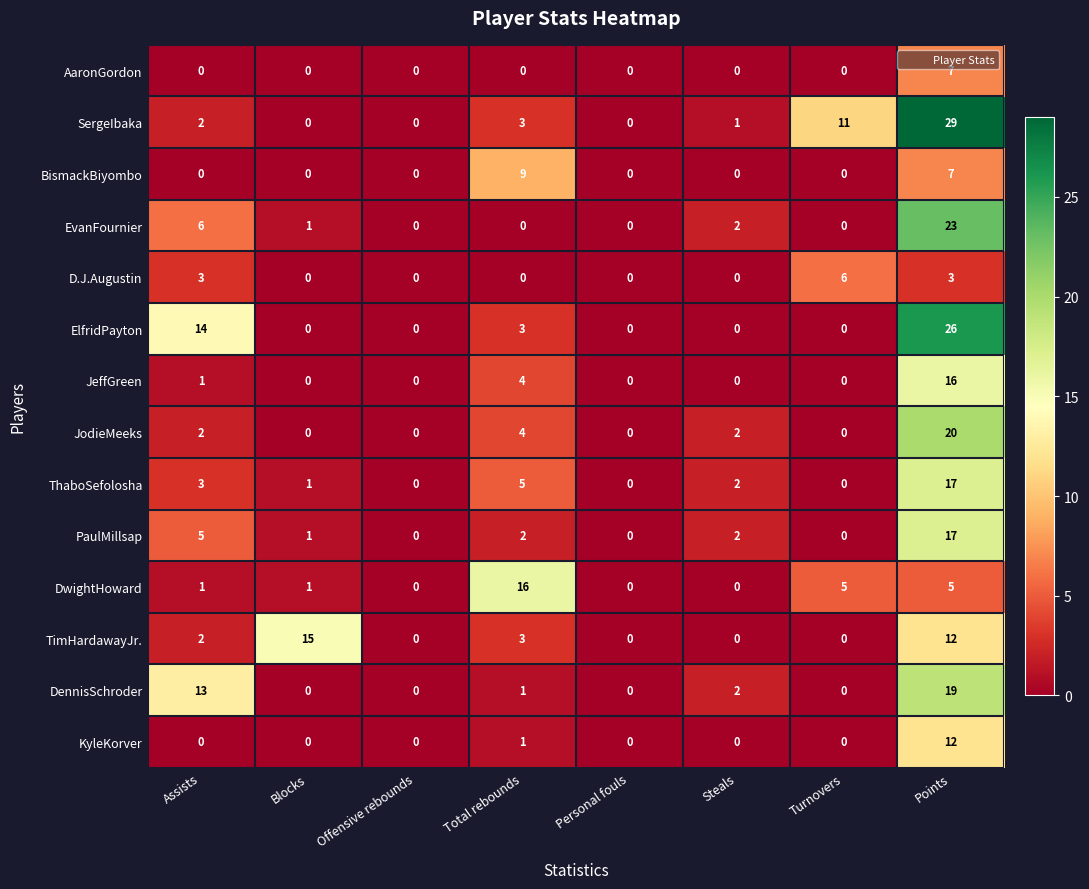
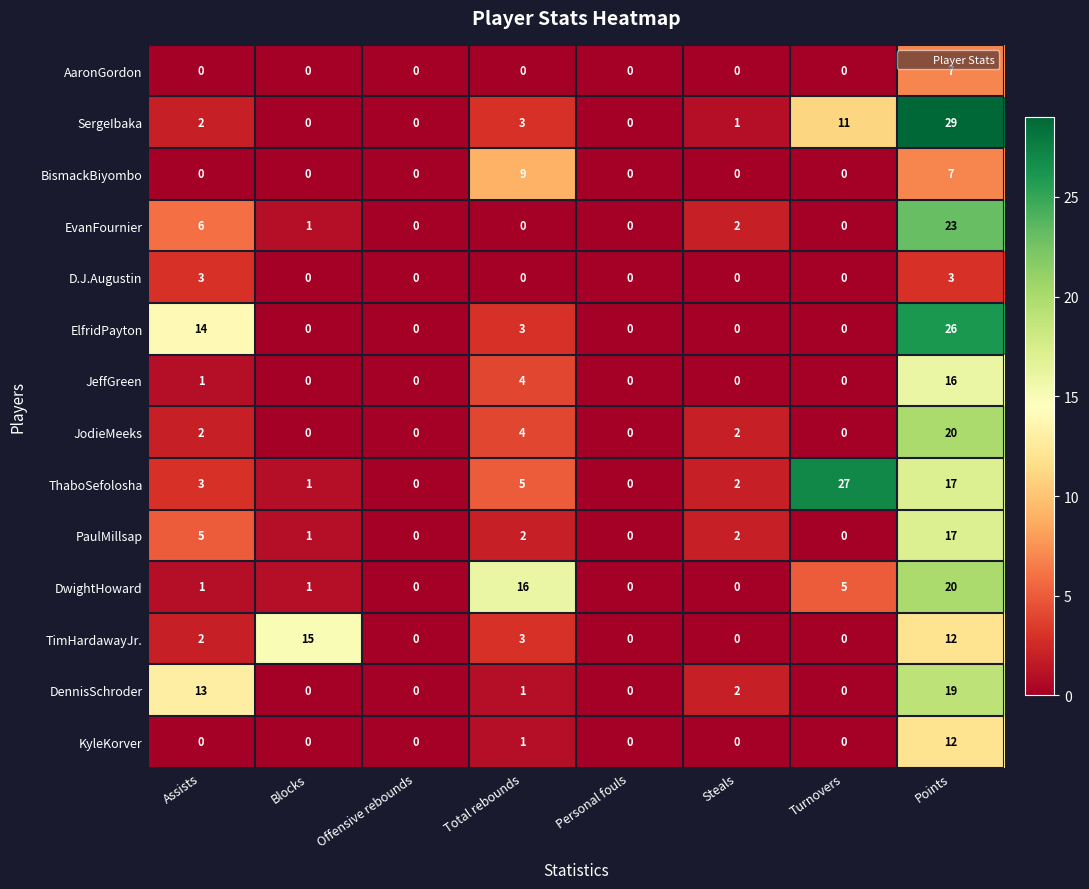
  {
    "AaronGordon": {
      "Assists": 0,
      "Blocks": 0,
      "Offensive rebounds": 0,
      "Total rebounds": 0,
      "Personal fouls": 0,
      "Steals": 0,
      "Turnovers": 0
    },
    "SergeIbaka": {
      "Assists": 2,
      "Blocks": 0,
      "Offensive rebounds": 0,
      "Total rebounds": 3,
      "Personal fouls": 0,
      "Steals": 1,
      "Turnovers": 11,
      "Points": 29
    },
    "BismackBiyombo": {
      "Assists": 0,
      "Blocks": 0,
      "Offensive rebounds": 0,
      "Total rebounds": 9,
      "Personal fouls": 0,
      "Steals": 0,
      "Turnovers": 0,
      "Points": 7
    },
    "EvanFournier": {
      "Assists": 6,
      "Blocks": 1,
      "Offensive rebounds": 0,
      "Total rebounds": 0,
      "Personal fouls": 0,
      "Steals": 2,
      "Turnovers": 0,
      "Points": 23
    },
    "D.J.Augustin": {
      "Assists": 3,
      "Blocks": 0,
      "Offensive rebounds": 0,
      "Total rebounds": 0,
      "Personal fouls": 0,
      "Steals": 0,
-     "Turnovers": 6,
+     "Turnovers": 0,
      "Points": 3
    },
    "ElfridPayton": {
      "Assists": 14,
      "Blocks": 0,
      "Offensive rebounds": 0,
      "Total rebounds": 3,
      "Personal fouls": 0,
      "Steals": 0,
      "Turnovers": 0,
      "Points": 26
    },
    "JeffGreen": {
      "Assists": 1,
      "Blocks": 0,
      "Offensive rebounds": 0,
      "Total rebounds": 4,
      "Personal fouls": 0,
      "Steals": 0,
      "Turnovers": 0,
      "Points": 16
    },
    "JodieMeeks": {
      "Assists": 2,
      "Blocks": 0,
      "Offensive rebounds": 0,
      "Total rebounds": 4,
      "Personal fouls": 0,
      "Steals": 2,
      "Turnovers": 0,
      "Points": 20
    },
    "ThaboSefolosha": {
      "Assists": 3,
      "Blocks": 1,
      "Offensive rebounds": 0,
      "Total rebounds": 5,
      "Personal fouls": 0,
      "Steals": 2,
-     "Turnovers": 0,
+     "Turnovers": 27,
      "Points": 17
    },
    "PaulMillsap": {
      "Assists": 5,
      "Blocks": 1,
      "Offensive rebounds": 0,
      "Total rebounds": 2,
      "Personal fouls": 0,
      "Steals": 2,
      "Turnovers": 0,
      "Points": 17
    },
    "DwightHoward": {
      "Assists": 1,
      "Blocks": 1,
      "Offensive rebounds": 0,
      "Total rebounds": 16,
      "Personal fouls": 0,
      "Steals": 0,
      "Turnovers": 5,
-     "Points": 5
+     "Points": 20
    },
    "TimHardawayJr.": {
      "Assists": 2,
      "Blocks": 15,
      "Offensive rebounds": 0,
      "Total rebounds": 3,
      "Personal fouls": 0,
      "Steals": 0,
      "Turnovers": 0,
      "Points": 12
    },
    "DennisSchroder": {
      "Assists": 13,
      "Blocks": 0,
      "Offensive rebounds": 0,
      "Total rebounds": 1,
      "Personal fouls": 0,
      "Steals": 2,
      "Turnovers": 0,
      "Points": 19
    },
    "KyleKorver": {
      "Assists": 0,
      "Blocks": 0,
      "Offensive rebounds": 0,
      "Total rebounds": 1,
      "Personal fouls": 0,
      "Steals": 0,
      "Turnovers": 0,
      "Points": 12
    }
  }
